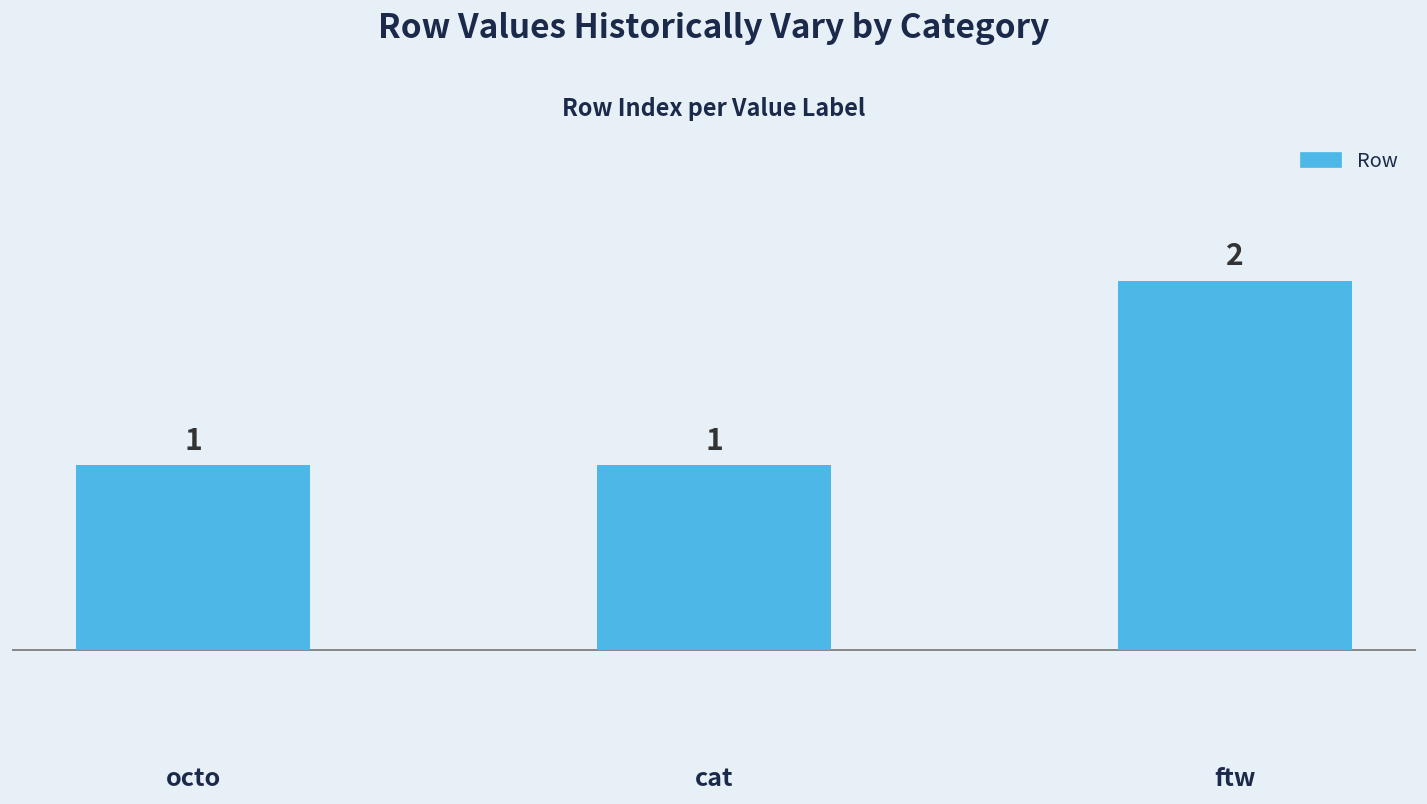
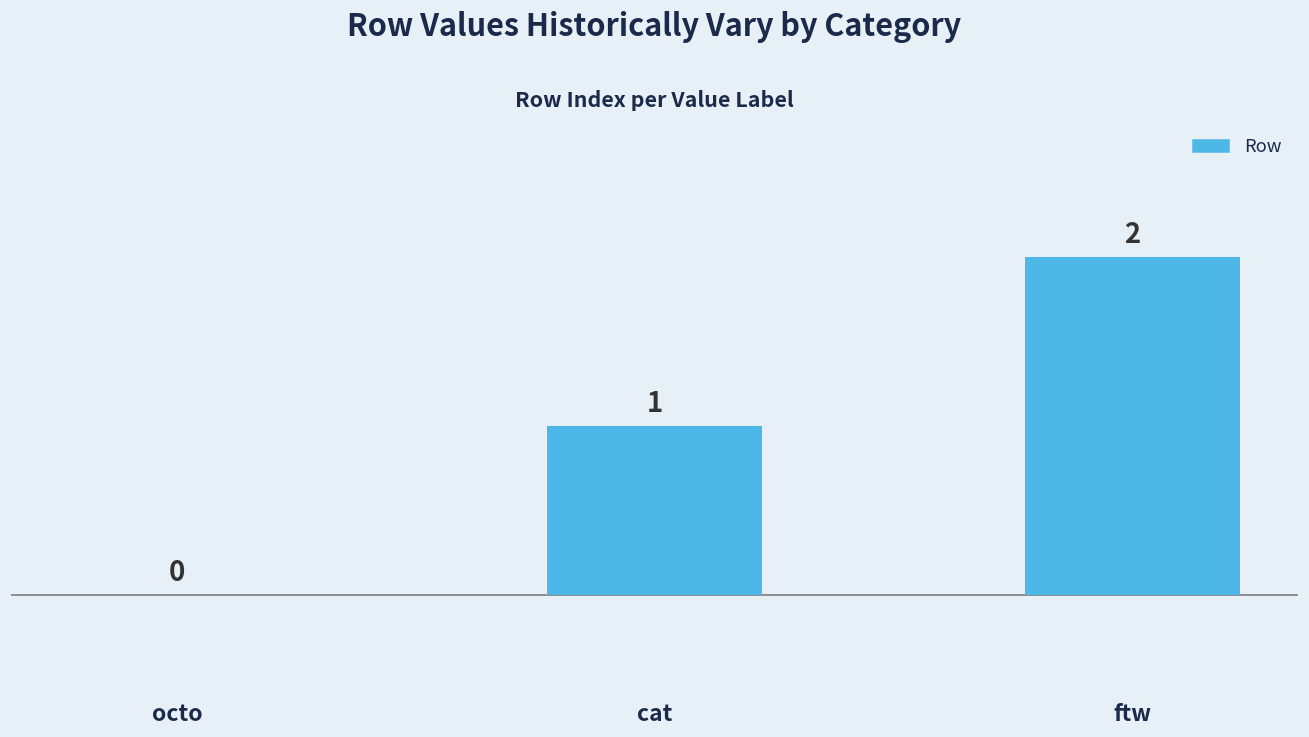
  {
-   "octo": 1,
+   "octo": 0,
    "cat": 1,
    "ftw": 2
  }
